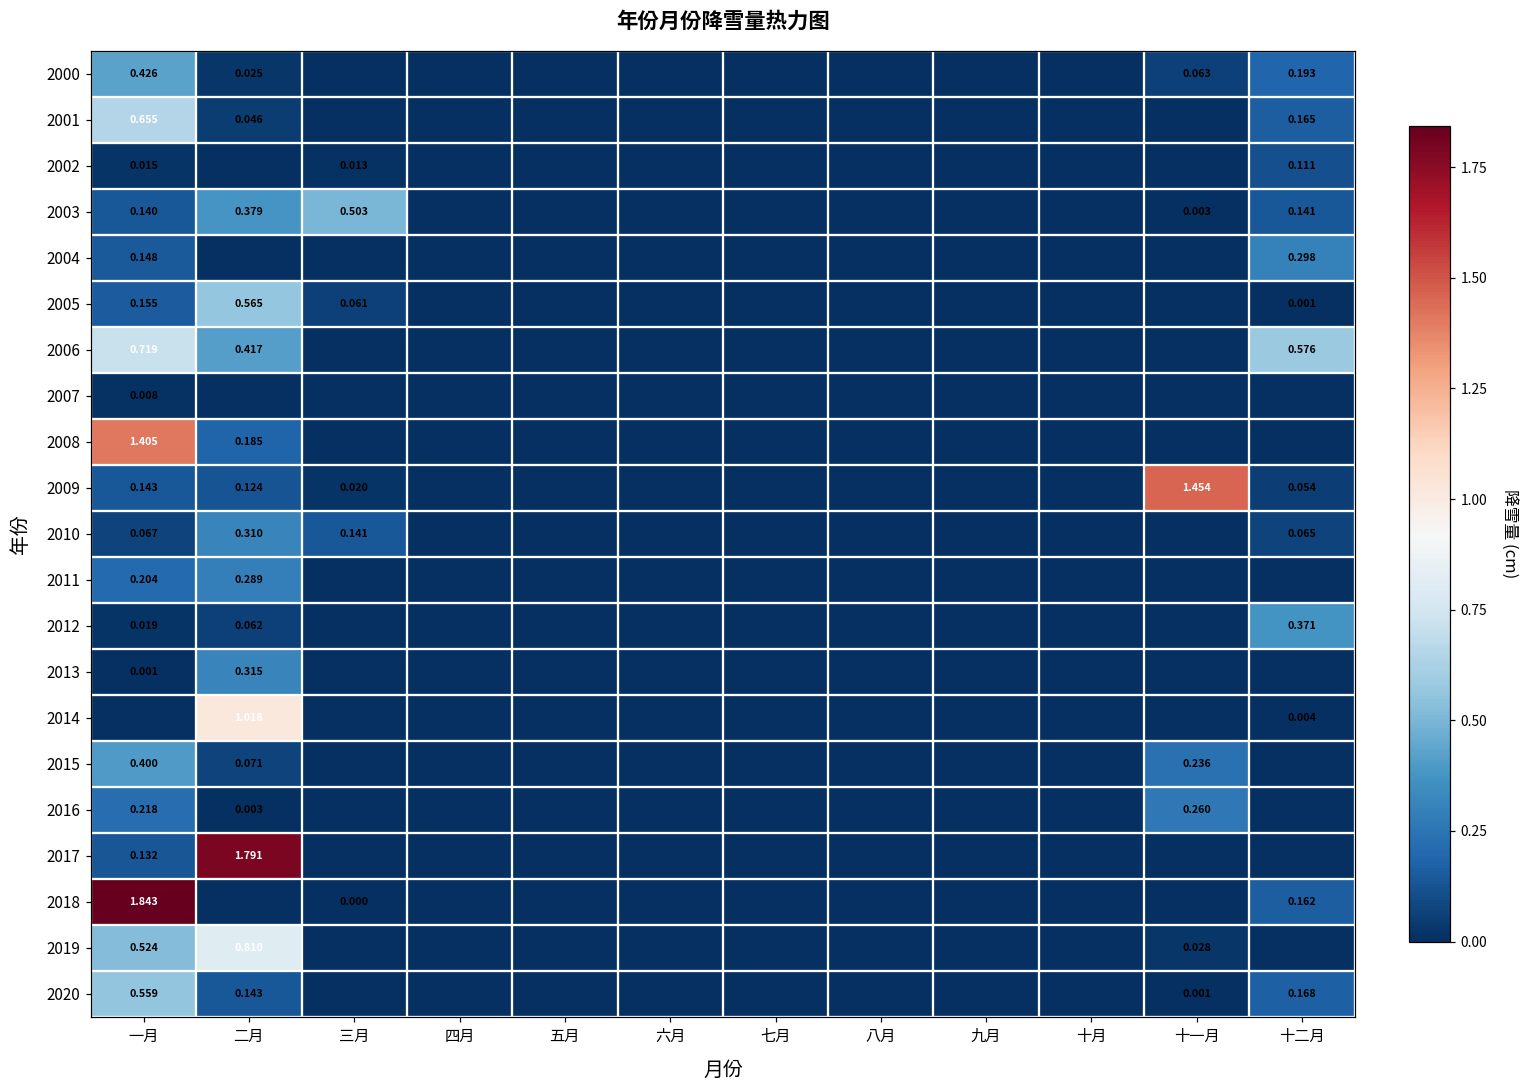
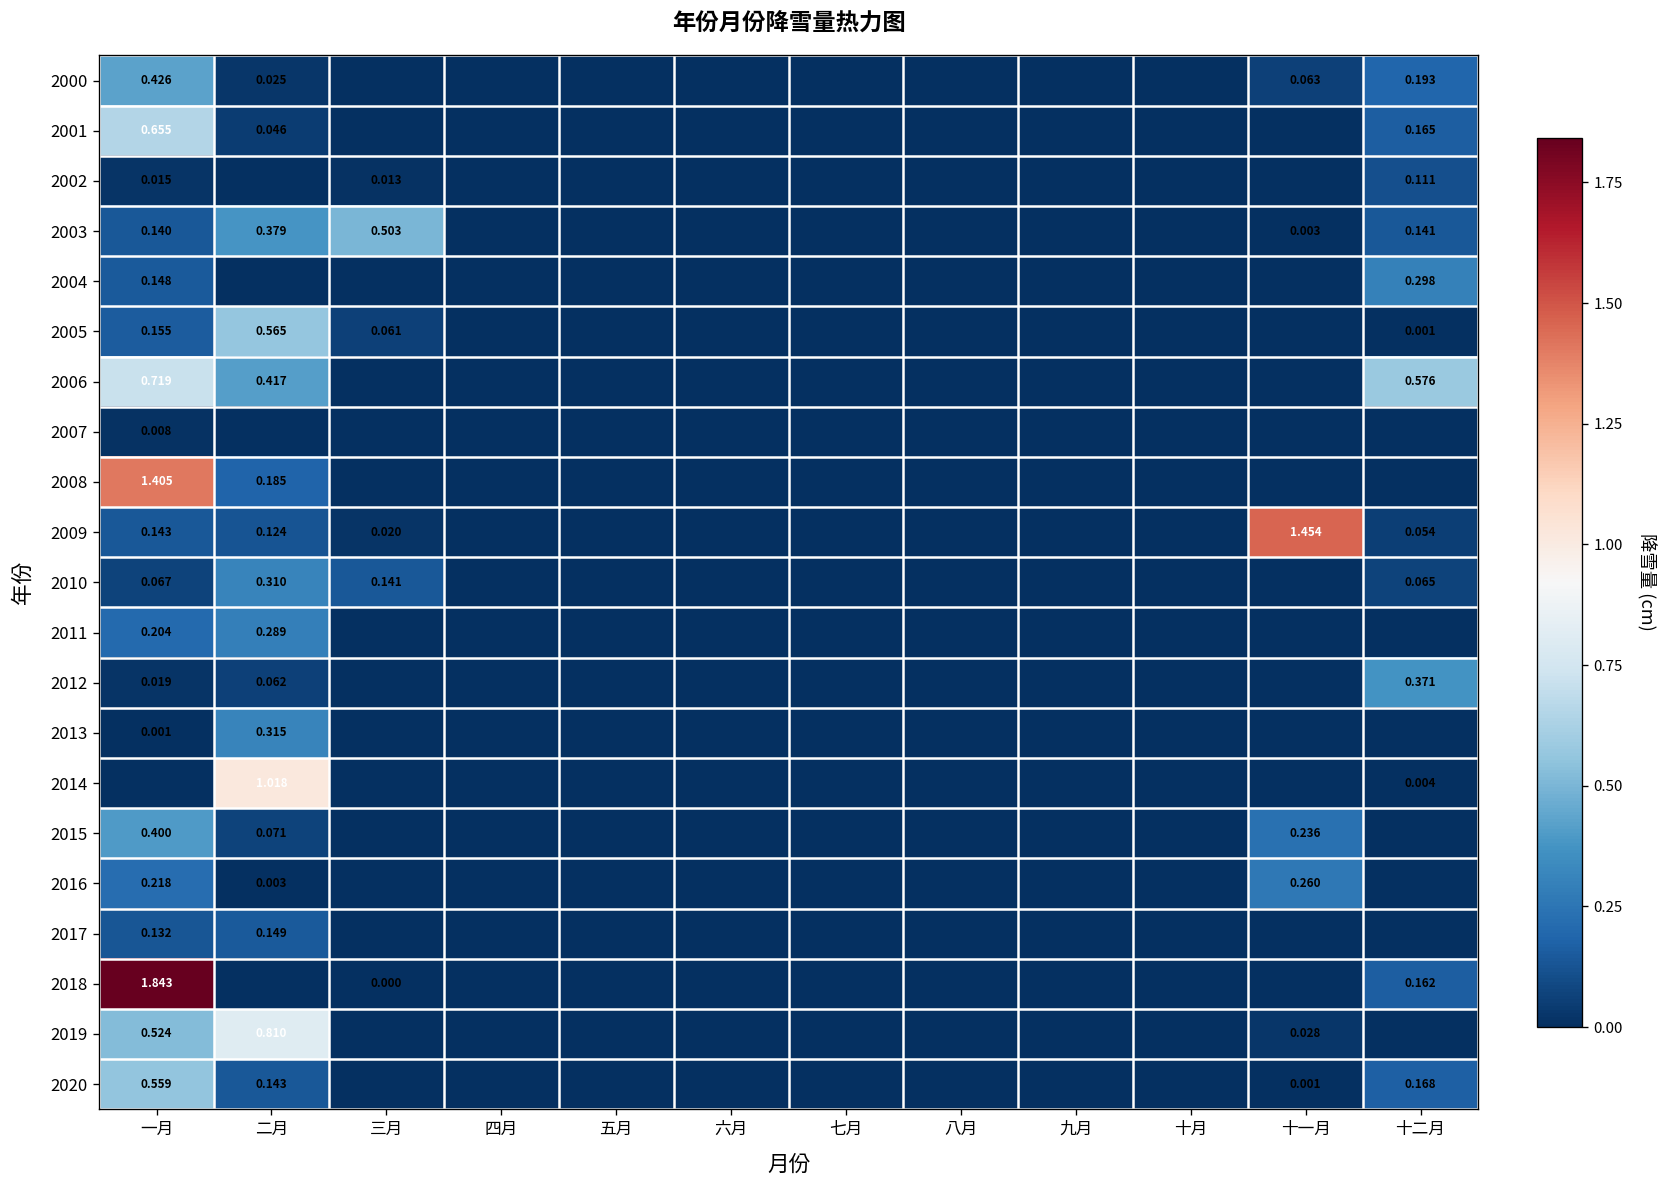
  {
    "2000": {
      "一月": 0.426,
      "二月": 0.025,
      "十一月": 0.063,
      "十二月": 0.193
    },
    "2001": {
      "一月": 0.655,
      "二月": 0.046,
      "十二月": 0.165
    },
    "2002": {
      "一月": 0.015,
      "三月": 0.013,
      "十二月": 0.111
    },
    "2003": {
      "一月": 0.140,
      "二月": 0.379,
      "三月": 0.503,
      "十一月": 0.003,
      "十二月": 0.141
    },
    "2004": {
      "一月": 0.148,
      "十二月": 0.298
    },
    "2005": {
      "一月": 0.155,
      "二月": 0.565,
      "三月": 0.061,
      "十二月": 0.001
    },
    "2006": {
      "一月": 0.719,
      "二月": 0.417,
      "十二月": 0.576
    },
    "2007": {
      "一月": 0.008
    },
    "2008": {
      "一月": 1.405,
      "二月": 0.185
    },
    "2009": {
      "一月": 0.143,
      "二月": 0.124,
      "三月": 0.020,
      "十一月": 1.454,
      "十二月": 0.054
    },
    "2010": {
      "一月": 0.067,
      "二月": 0.310,
      "三月": 0.141,
      "十二月": 0.065
    },
    "2011": {
      "一月": 0.204,
      "二月": 0.289
    },
    "2012": {
      "一月": 0.019,
      "二月": 0.062,
      "十二月": 0.371
    },
    "2013": {
      "一月": 0.001,
      "二月": 0.315
    },
    "2014": {
      "十二月": 0.004
    },
    "2015": {
      "一月": 0.400,
      "二月": 0.071,
      "十一月": 0.236
    },
    "2016": {
      "一月": 0.218,
      "二月": 0.003,
      "十一月": 0.260
    },
    "2017": {
      "一月": 0.132,
-     "二月": 1.791
+     "二月": 0.149
    },
    "2018": {
      "一月": 1.843,
      "三月": 0.000,
      "十二月": 0.162
    },
    "2019": {
      "一月": 0.524,
      "十一月": 0.028
    },
    "2020": {
      "一月": 0.559,
      "二月": 0.143,
      "十一月": 0.001,
      "十二月": 0.168
    }
  }
